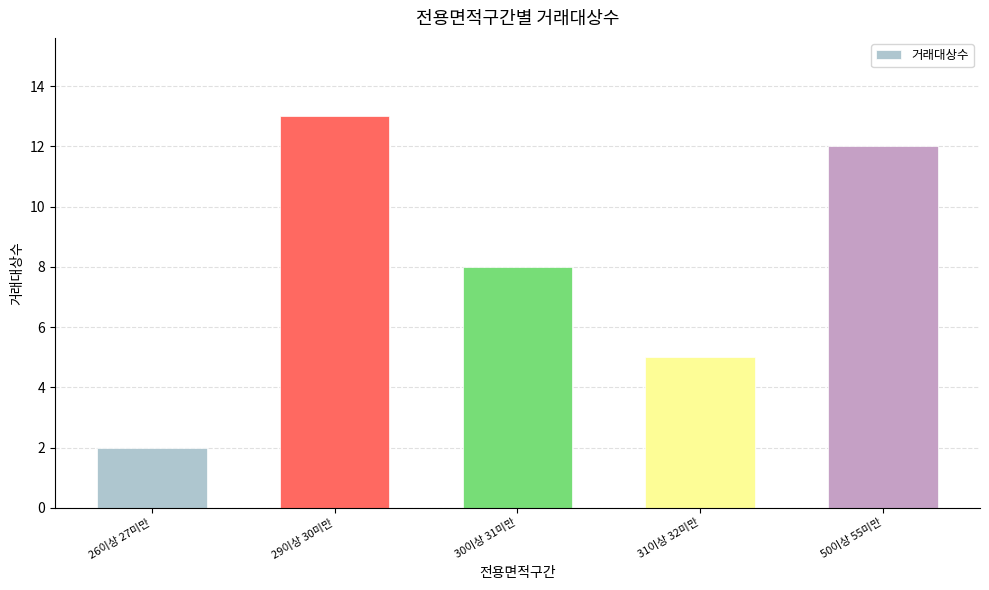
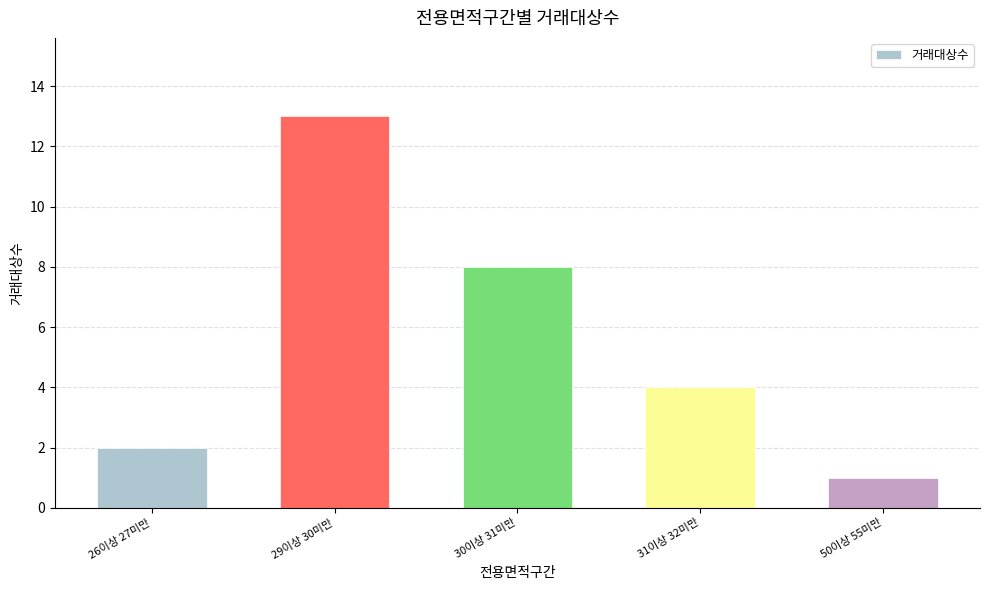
  {
    "26이상 27미만": 2,
    "29이상 30미만": 13,
    "30이상 31미만": 8,
-   "31이상 32미만": 5,
-   "50이상 55미만": 12
+   "31이상 32미만": 4,
+   "50이상 55미만": 1
  }
